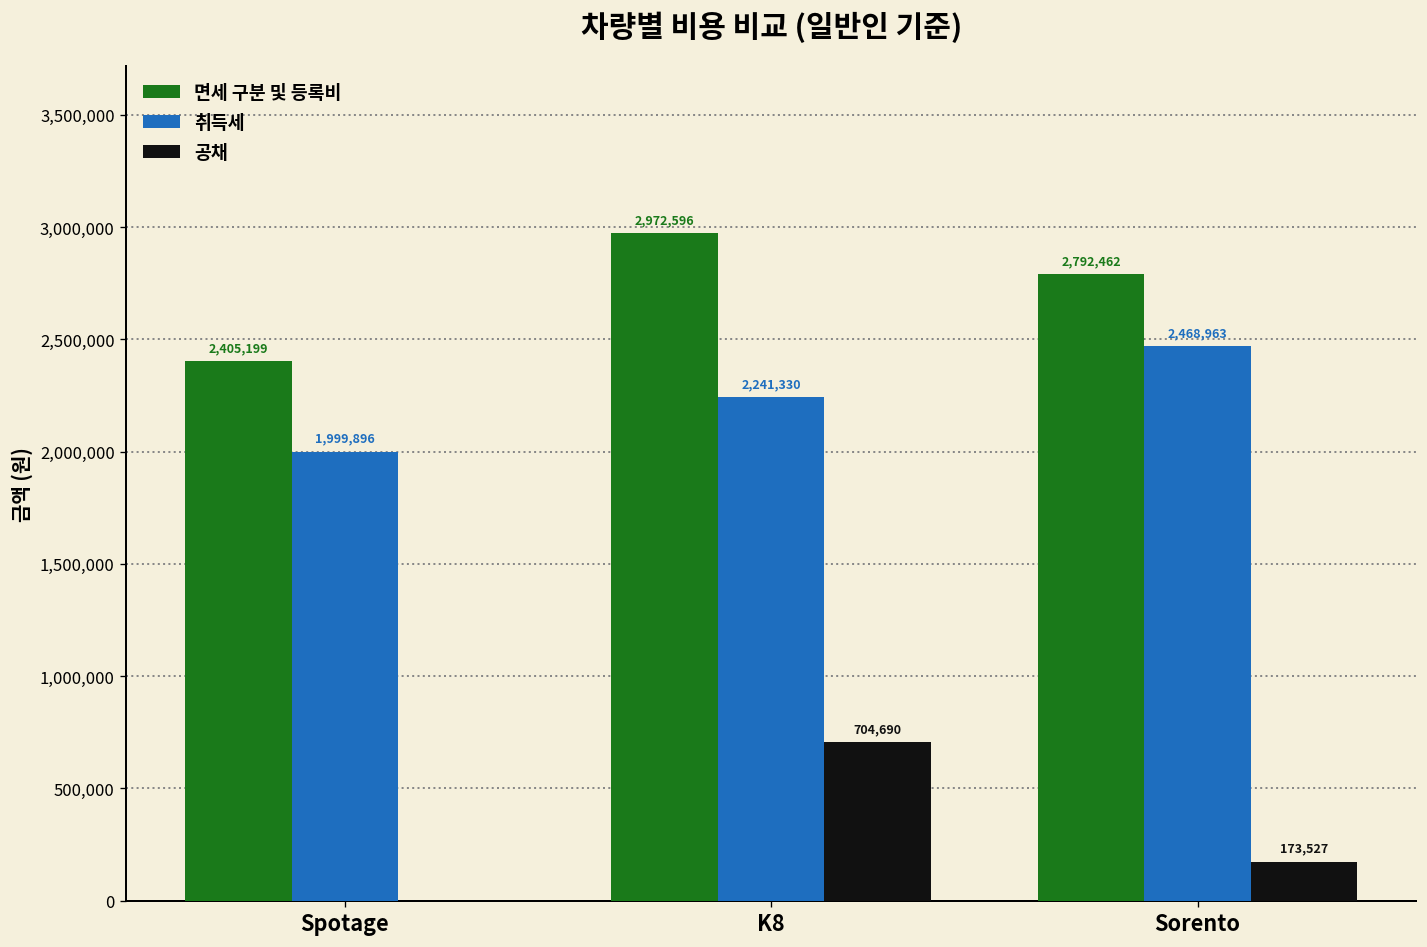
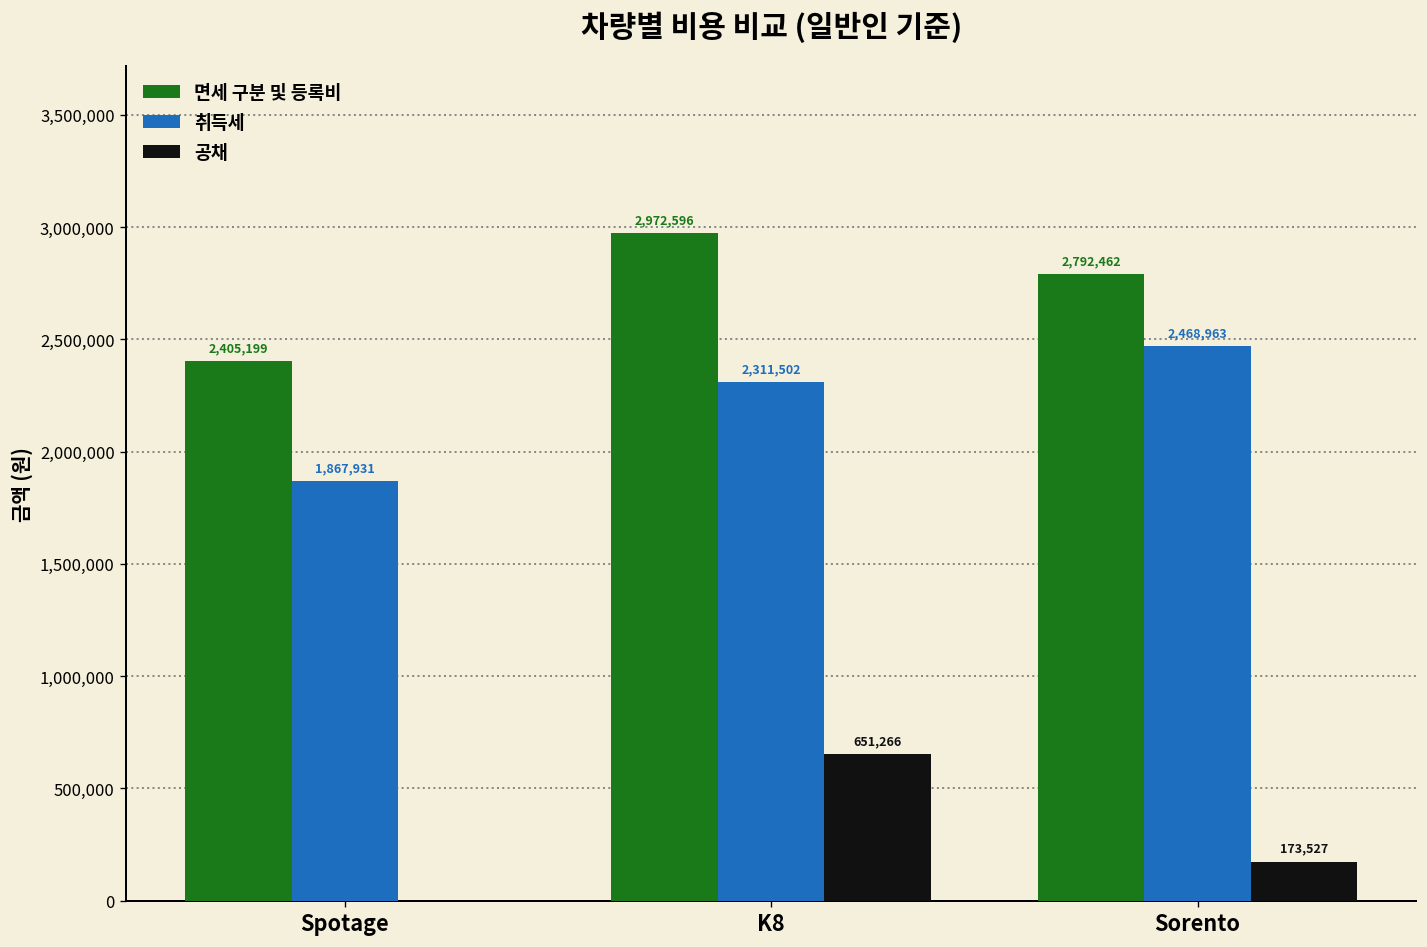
  {
    "면세 구분 및 등록비": {
      "Spotage": "2,405,199",
      "K8": "2,972,596",
      "Sorento": "2,792,462"
    },
    "취득세": {
-     "Spotage": "1,999,896",
-     "K8": "2,241,330",
+     "Spotage": "1,867,931",
+     "K8": "2,311,502",
      "Sorento": "2,468,963"
    },
    "공채": {
-     "K8": "704,690",
+     "K8": "651,266",
      "Sorento": "173,527"
    }
  }
